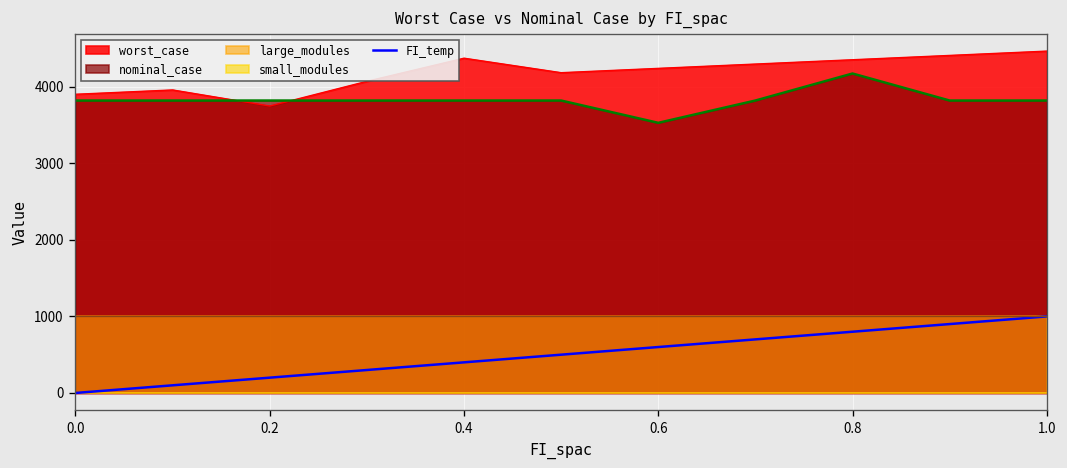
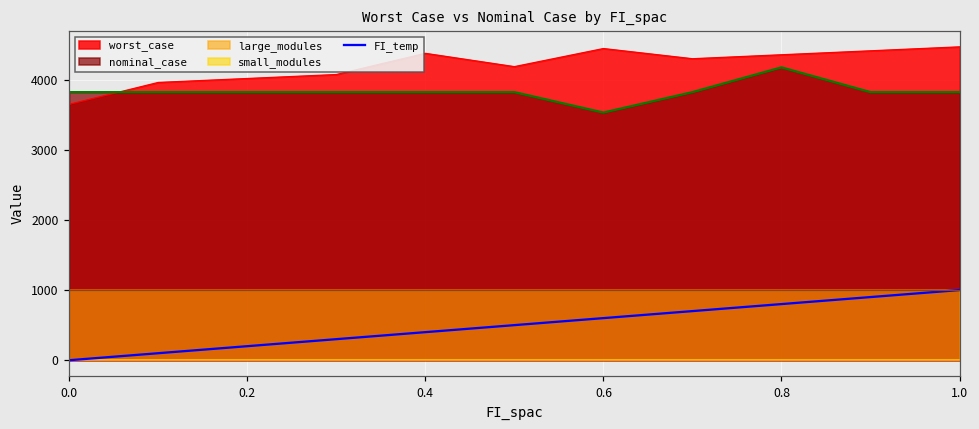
  {
    "worst_case": {
-     "0.0": 3900,
-     "0.2": 3700,
+     "0.0": 3600,
+     "0.2": 4000,
      "0.4": 4400,
-     "0.6": 4200,
+     "0.6": 4400,
      "0.8": 4400,
      "1.0": 4500
    },
    "nominal_case": {
      "0.0": 3800,
      "0.2": 3800,
      "0.4": 3800,
      "0.6": 3500,
      "0.8": 4200,
      "1.0": 3800
    },
    "FI_temp": {
      "0.2": 200,
      "0.4": 400,
      "0.6": 600,
      "0.8": 800
    }
  }
